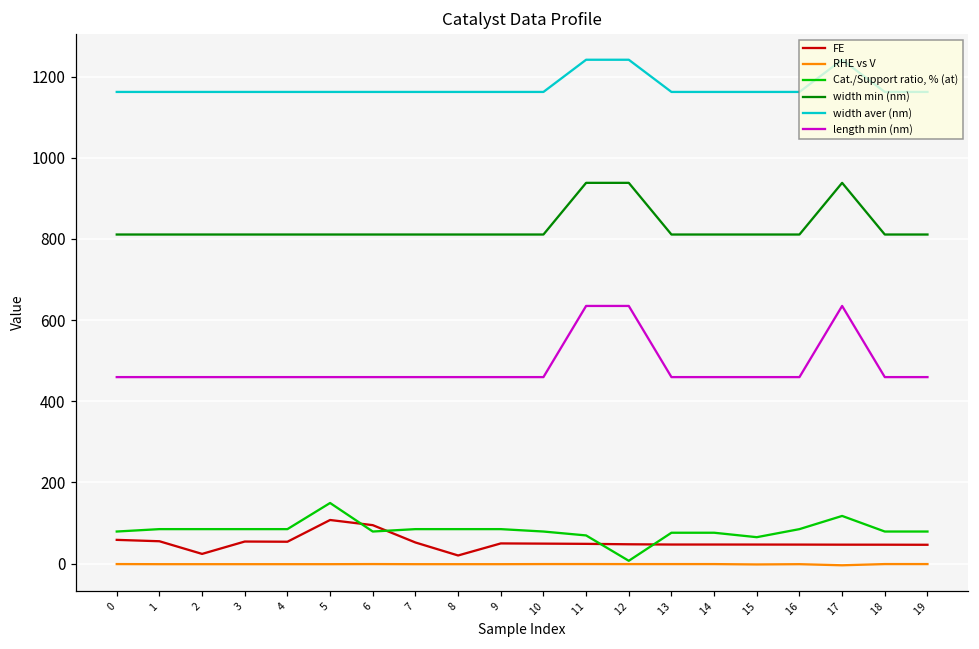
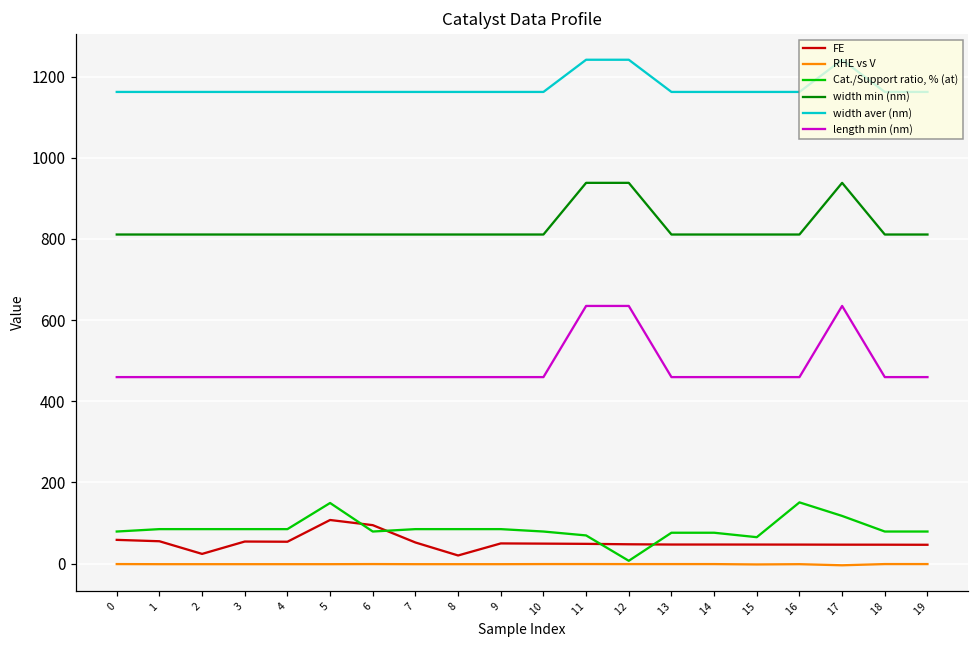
  {
    "FE": {
      "0": 60,
      "1": 60,
      "2": 20,
      "3": 50,
      "4": 50,
      "5": 110,
      "6": 90,
      "7": 50,
      "8": 20,
      "9": 50,
      "10": 50,
      "11": 50,
      "12": 50,
      "13": 50,
      "14": 50,
      "15": 50,
      "16": 50,
      "17": 50,
      "18": 50,
      "19": 50
    },
    "RHE vs V": {
      "0": 0,
      "1": 0,
      "2": 0,
      "3": 0,
      "4": 0,
      "5": 0,
      "6": 0,
      "7": 0,
      "8": 0,
      "9": 0,
      "10": 0,
      "11": 0,
      "12": 0,
      "13": 0,
      "14": 0,
      "15": 0,
      "16": 0,
      "17": 0,
      "18": 0,
      "19": 0
    },
    "Cat./Support ratio, % (at)": {
      "0": 80,
      "1": 90,
      "2": 90,
      "3": 90,
      "4": 90,
      "5": 150,
      "6": 80,
      "7": 90,
      "8": 90,
      "9": 90,
      "10": 80,
      "11": 70,
      "12": 10,
      "13": 80,
      "14": 80,
      "15": 70,
-     "16": 90,
+     "16": 150,
      "17": 120,
      "18": 80,
      "19": 80
    },
    "width min (nm)": {
      "0": 810,
      "1": 810,
      "2": 810,
      "3": 810,
      "4": 810,
      "5": 810,
      "6": 810,
      "7": 810,
      "8": 810,
      "9": 810,
      "10": 810,
      "11": 940,
      "12": 940,
      "13": 810,
      "14": 810,
      "15": 810,
      "16": 810,
      "17": 940,
      "18": 810,
      "19": 810
    },
    "width aver (nm)": {
      "0": 1160,
      "1": 1160,
      "2": 1160,
      "3": 1160,
      "4": 1160,
      "5": 1160,
      "6": 1160,
      "7": 1160,
      "8": 1160,
      "9": 1160,
      "10": 1160,
      "11": 1240,
      "12": 1240,
      "13": 1160,
      "14": 1160,
      "15": 1160
    },
    "length min (nm)": {
      "0": 460,
      "1": 460,
      "2": 460,
      "3": 460,
      "4": 460,
      "5": 460,
      "6": 460,
      "7": 460,
      "8": 460,
      "9": 460,
      "10": 460,
      "11": 630,
      "12": 630,
      "13": 460,
      "14": 460,
      "15": 460,
      "16": 460,
      "17": 630,
      "18": 460,
      "19": 460
    }
  }
